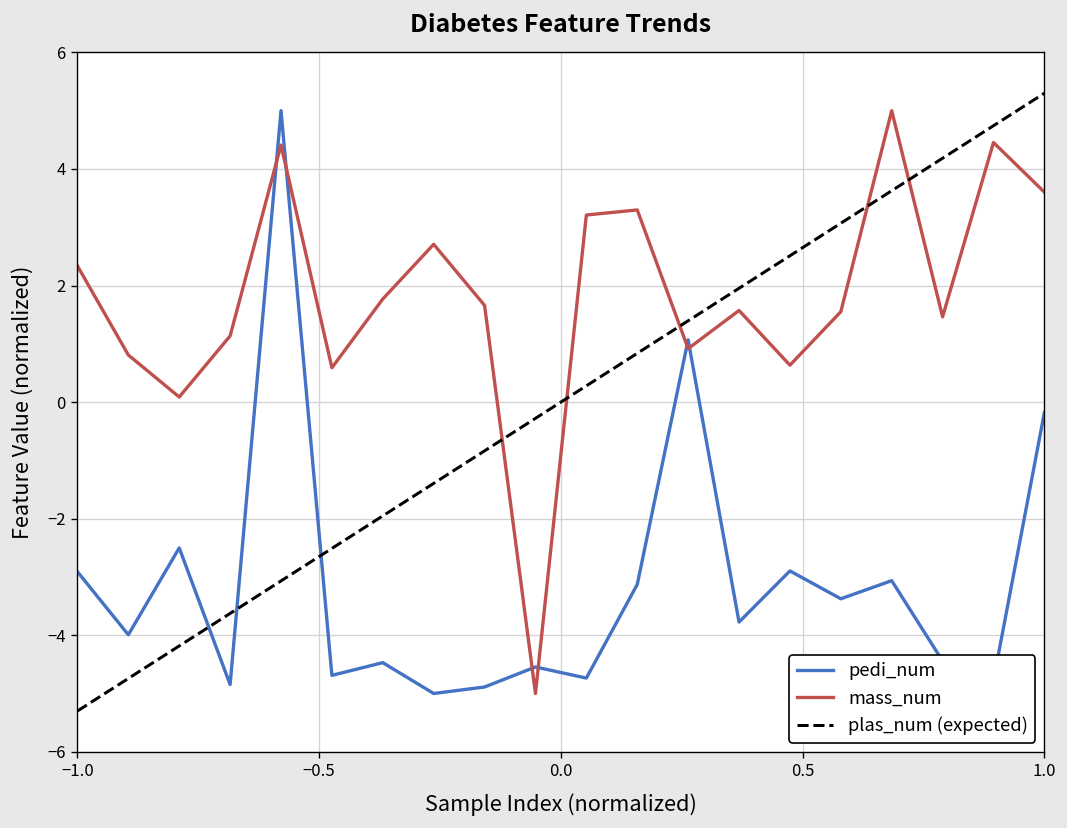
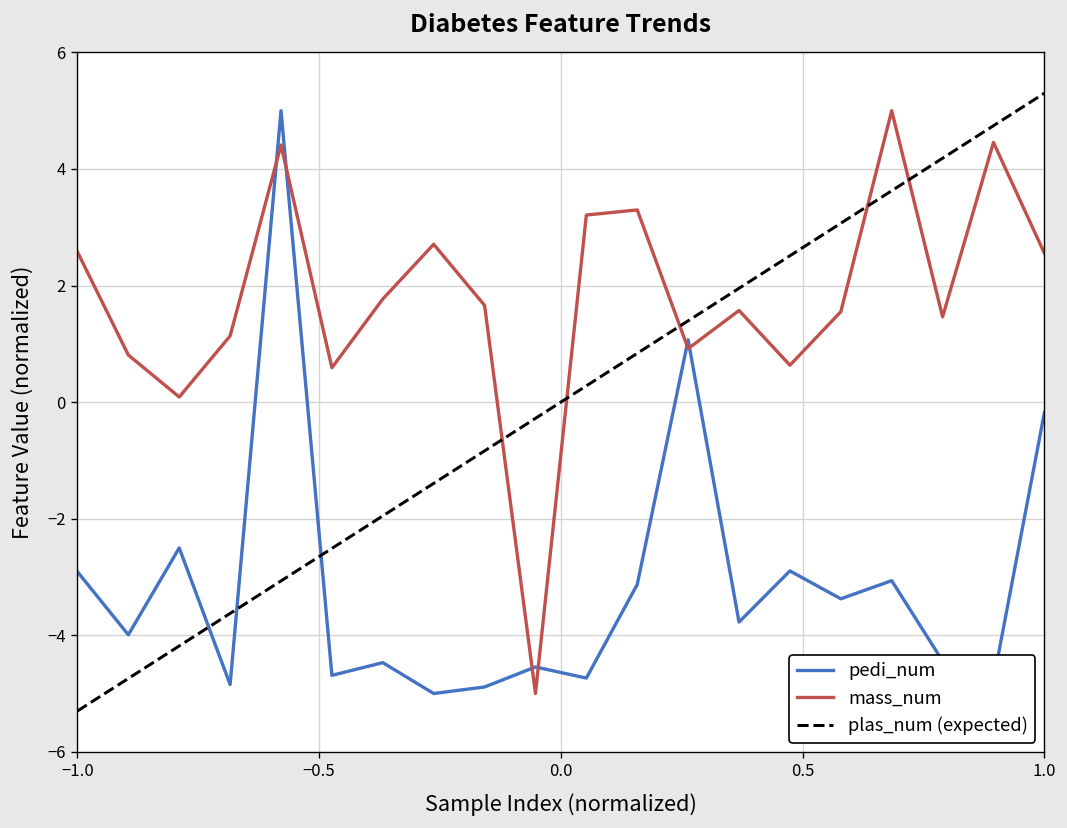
  {
    "pedi_num": {
      "−1.0": -2.9,
      "1.0": -0.2
    },
    "mass_num": {
-     "−1.0": 2.3,
-     "1.0": 3.6
+     "−1.0": 2.6,
+     "1.0": 2.6
    },
    "plas_num (expected)": {
      "−1.0": -5.3,
      "1.0": 5.3
    }
  }
